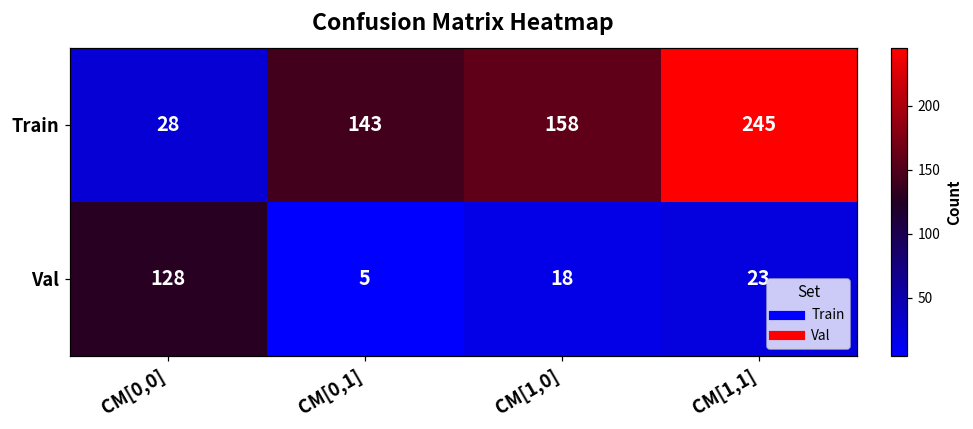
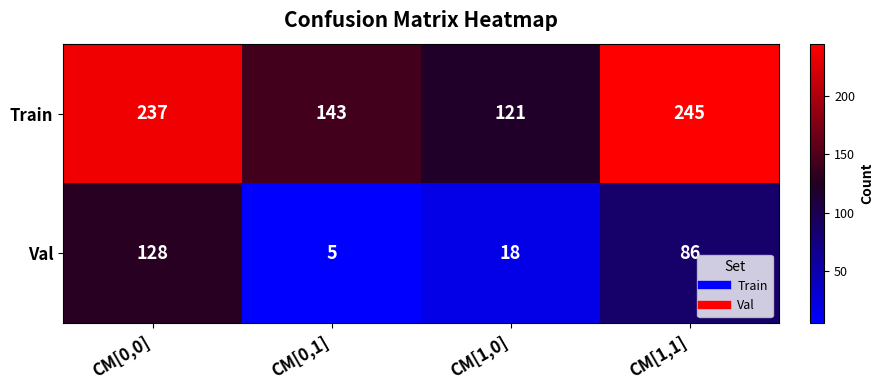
  {
    "Train": {
-     "CM[0,0]": 28,
+     "CM[0,0]": 237,
      "CM[0,1]": 143,
-     "CM[1,0]": 158,
+     "CM[1,0]": 121,
      "CM[1,1]": 245
    },
    "Val": {
      "CM[0,0]": 128,
      "CM[0,1]": 5,
      "CM[1,0]": 18,
-     "CM[1,1]": 23
+     "CM[1,1]": 86
    }
  }
